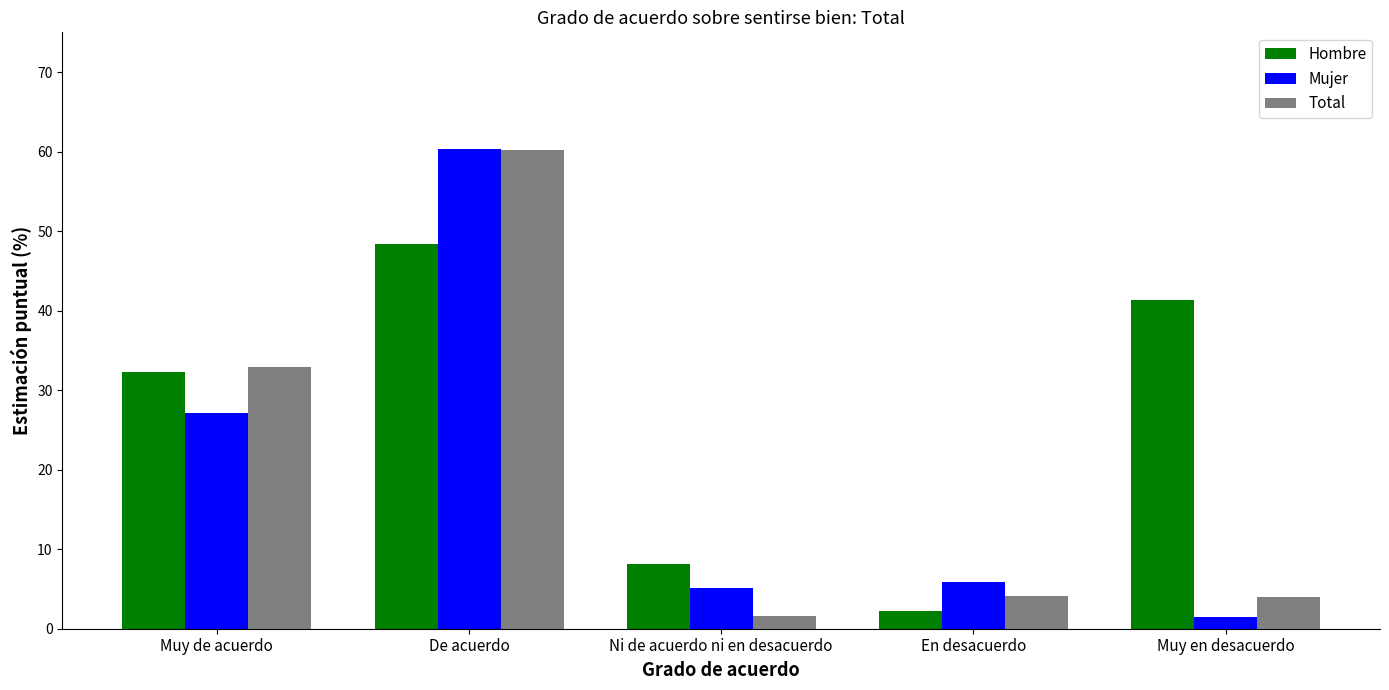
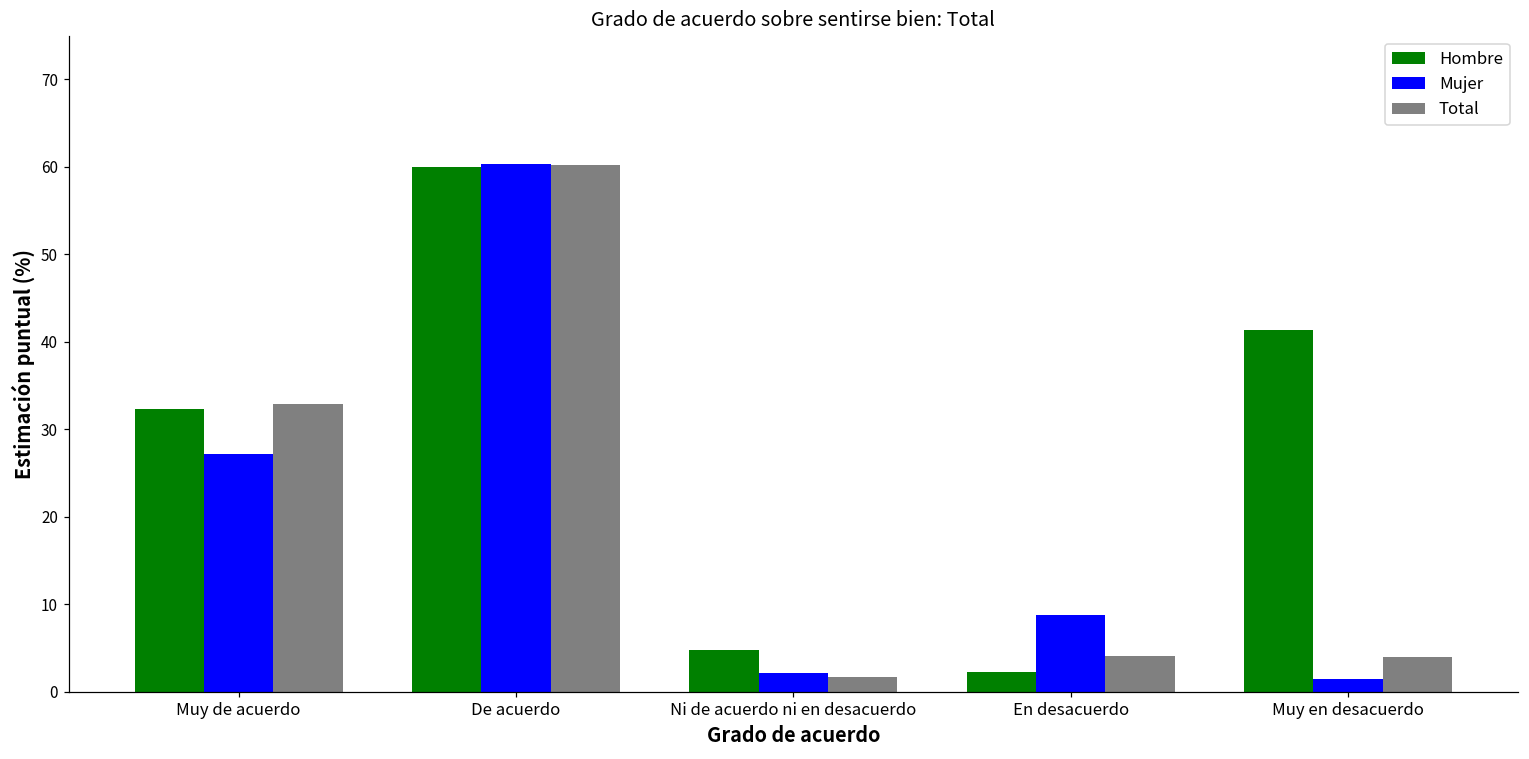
  {
    "Hombre": {
      "Muy de acuerdo": 32,
-     "De acuerdo": 48,
-     "Ni de acuerdo ni en desacuerdo": 8,
+     "De acuerdo": 60,
+     "Ni de acuerdo ni en desacuerdo": 5,
      "En desacuerdo": 2,
      "Muy en desacuerdo": 41
    },
    "Mujer": {
      "Muy de acuerdo": 27,
      "De acuerdo": 60,
-     "Ni de acuerdo ni en desacuerdo": 5,
-     "En desacuerdo": 6,
+     "Ni de acuerdo ni en desacuerdo": 2,
+     "En desacuerdo": 9,
      "Muy en desacuerdo": 1
    },
    "Total": {
      "Muy de acuerdo": 33,
      "De acuerdo": 60,
      "Ni de acuerdo ni en desacuerdo": 2,
      "En desacuerdo": 4,
      "Muy en desacuerdo": 4
    }
  }
